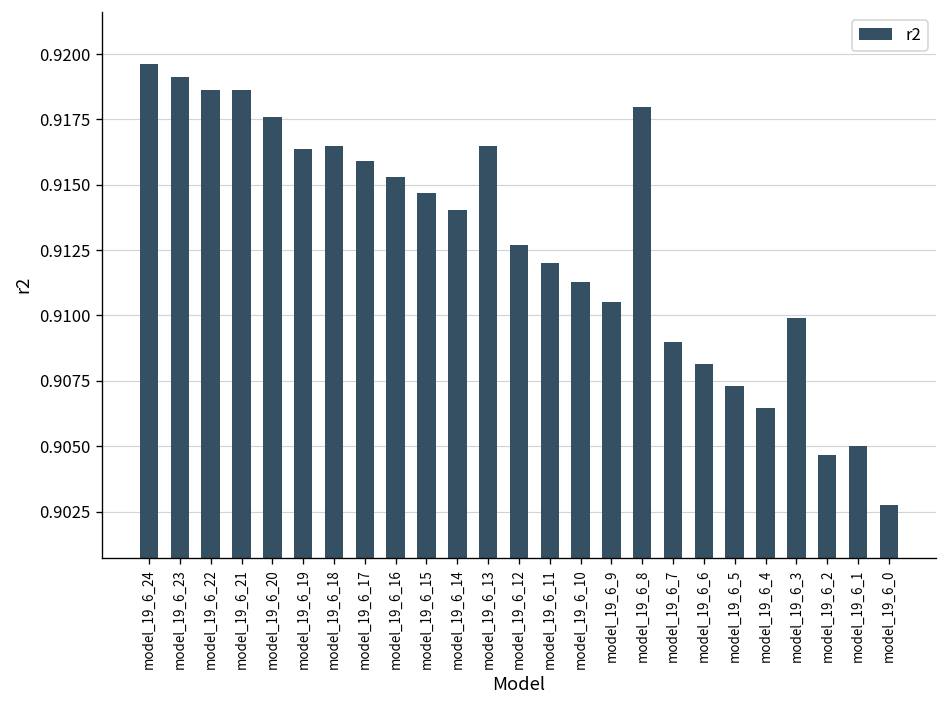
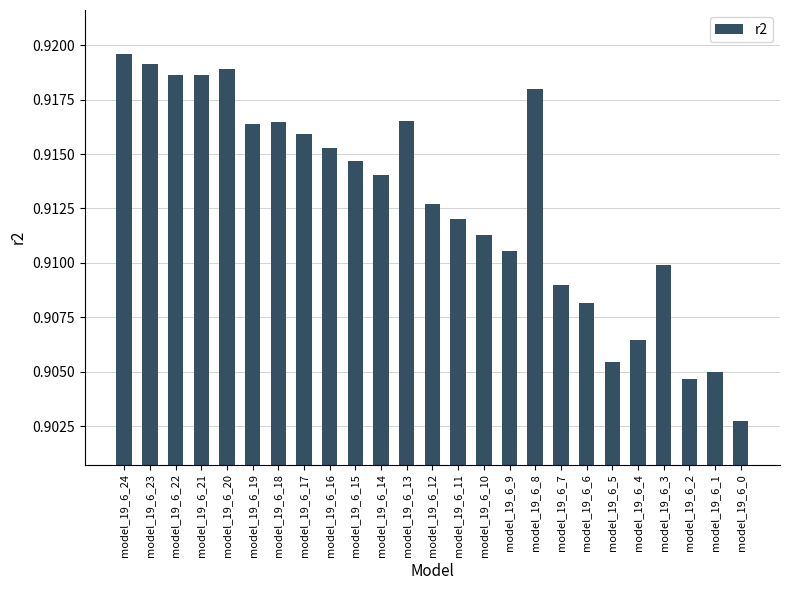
  {
    "model_19_6_24": 0.9196,
    "model_19_6_23": 0.9191,
    "model_19_6_22": 0.9186,
    "model_19_6_21": 0.9186,
-   "model_19_6_20": 0.9176,
+   "model_19_6_20": 0.9189,
    "model_19_6_19": 0.9164,
    "model_19_6_18": 0.9165,
    "model_19_6_17": 0.9159,
    "model_19_6_16": 0.9153,
    "model_19_6_15": 0.9147,
    "model_19_6_14": 0.9140,
    "model_19_6_13": 0.9165,
    "model_19_6_12": 0.9127,
    "model_19_6_11": 0.9120,
    "model_19_6_10": 0.9113,
    "model_19_6_9": 0.9105,
    "model_19_6_8": 0.9180,
    "model_19_6_7": 0.9090,
    "model_19_6_6": 0.9082,
-   "model_19_6_5": 0.9073,
+   "model_19_6_5": 0.9054,
    "model_19_6_4": 0.9065,
    "model_19_6_3": 0.9099,
    "model_19_6_2": 0.9047,
    "model_19_6_1": 0.9050,
    "model_19_6_0": 0.9027
  }
